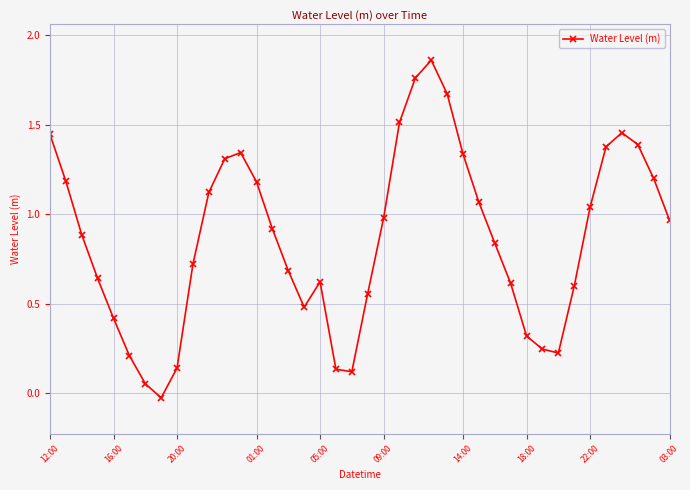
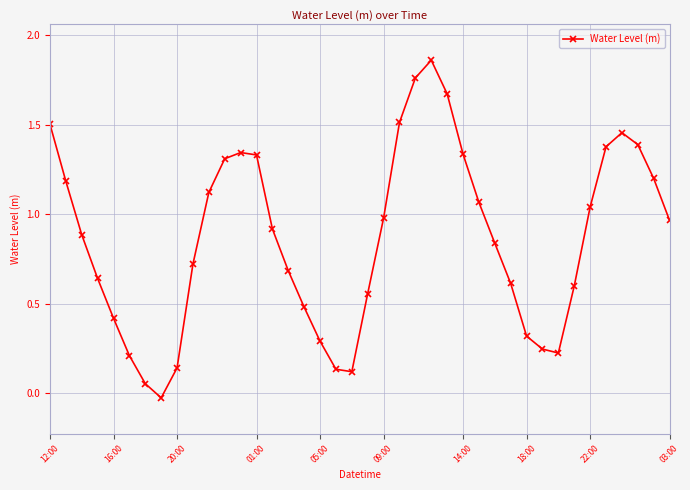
  {
-   "12:00": 1.45,
+   "12:00": 1.50,
    "16:00": 0.42,
    "20:00": 0.14,
-   "01:00": 1.18,
-   "05:00": 0.62,
+   "01:00": 1.33,
+   "05:00": 0.29,
    "09:00": 0.98,
    "14:00": 1.33,
    "18:00": 0.32,
    "22:00": 1.04,
    "03:00": 0.96
  }
